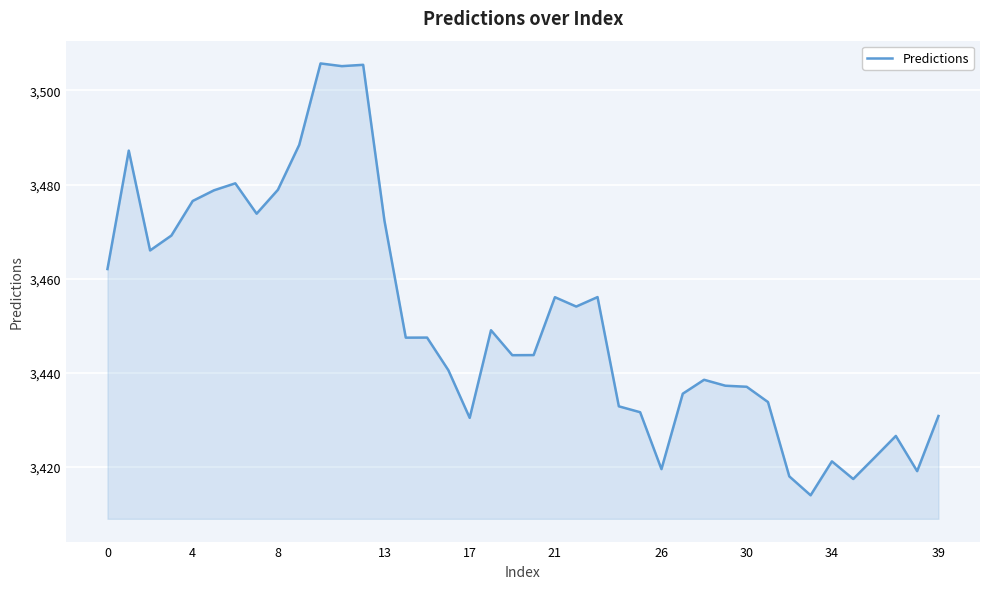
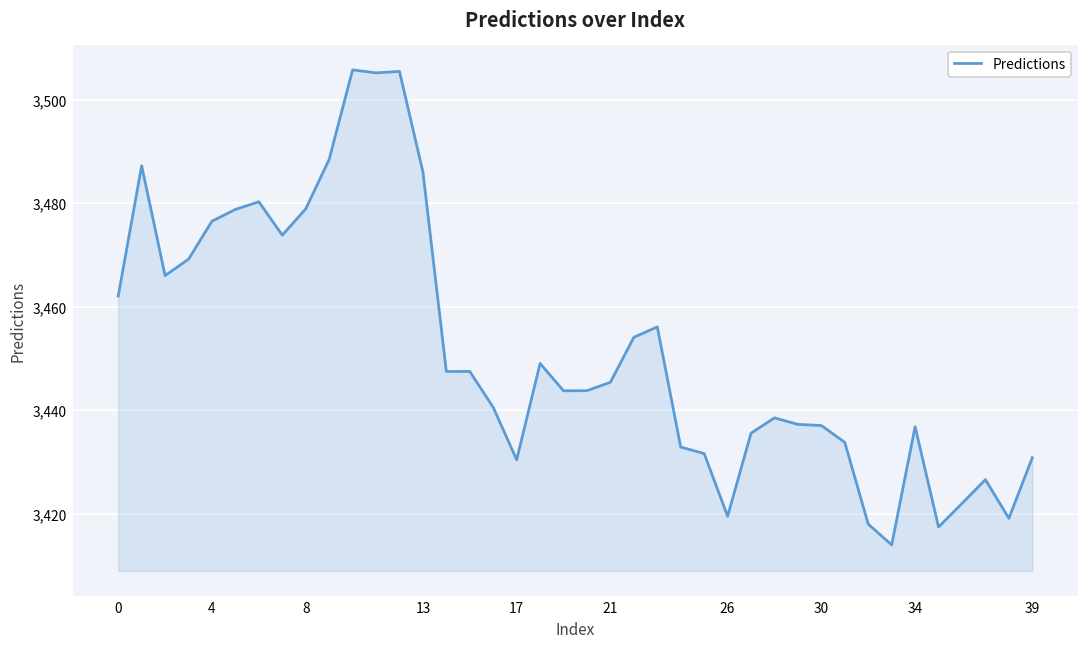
  {
    "0": "3,462",
    "4": "3,477",
    "8": "3,479",
-   "13": "3,472",
+   "13": "3,486",
    "17": "3,430",
-   "21": "3,456",
+   "21": "3,445",
    "26": "3,420",
    "30": "3,437",
-   "34": "3,421",
+   "34": "3,437",
    "39": "3,431"
  }
